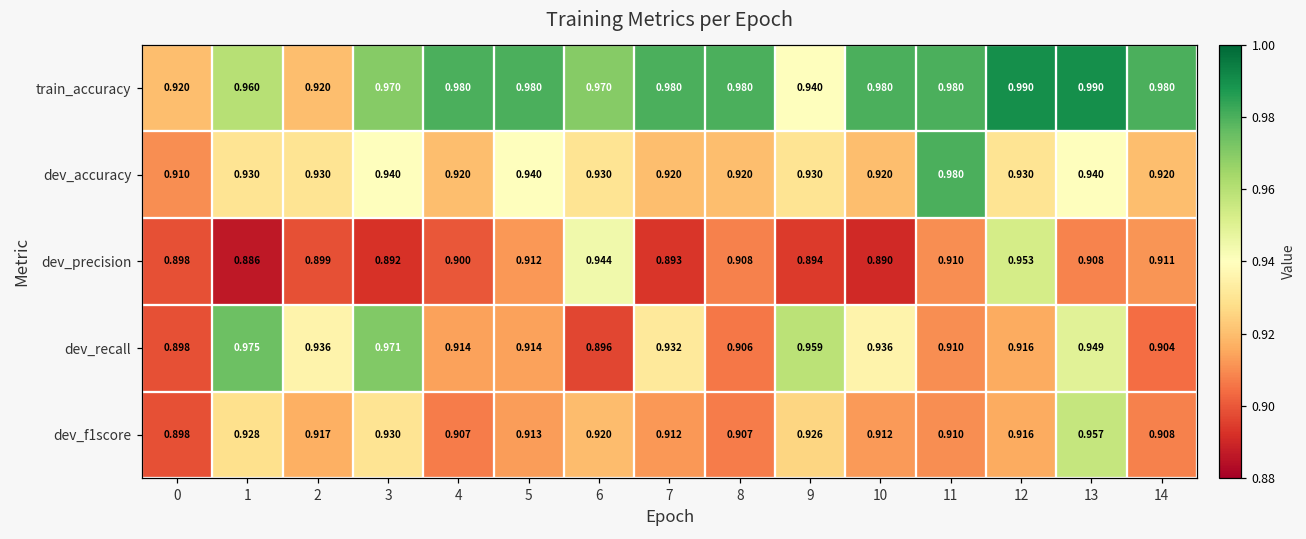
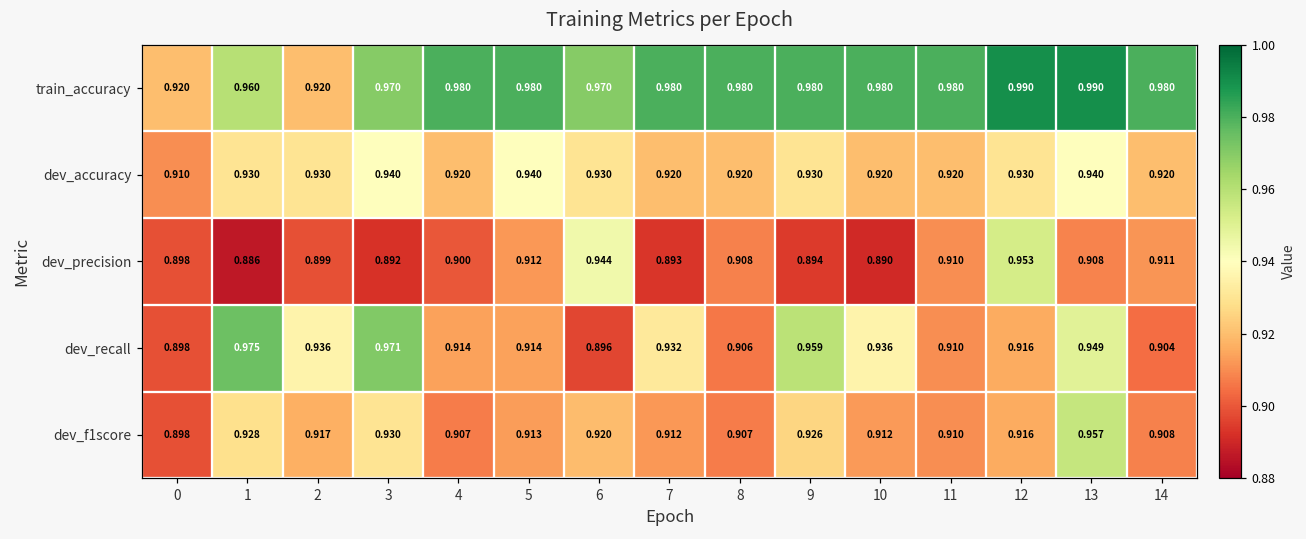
  {
    "train_accuracy": {
      "0": 0.920,
      "1": 0.960,
      "2": 0.920,
      "3": 0.970,
      "4": 0.980,
      "5": 0.980,
      "6": 0.970,
      "7": 0.980,
      "8": 0.980,
-     "9": 0.940,
+     "9": 0.980,
      "10": 0.980,
      "11": 0.980,
      "12": 0.990,
      "13": 0.990,
      "14": 0.980
    },
    "dev_accuracy": {
      "0": 0.910,
      "1": 0.930,
      "2": 0.930,
      "3": 0.940,
      "4": 0.920,
      "5": 0.940,
      "6": 0.930,
      "7": 0.920,
      "8": 0.920,
      "9": 0.930,
      "10": 0.920,
-     "11": 0.980,
+     "11": 0.920,
      "12": 0.930,
      "13": 0.940,
      "14": 0.920
    },
    "dev_precision": {
      "0": 0.898,
      "1": 0.886,
      "2": 0.899,
      "3": 0.892,
      "4": 0.900,
      "5": 0.912,
      "6": 0.944,
      "7": 0.893,
      "8": 0.908,
      "9": 0.894,
      "10": 0.890,
      "11": 0.910,
      "12": 0.953,
      "13": 0.908,
      "14": 0.911
    },
    "dev_recall": {
      "0": 0.898,
      "1": 0.975,
      "2": 0.936,
      "3": 0.971,
      "4": 0.914,
      "5": 0.914,
      "6": 0.896,
      "7": 0.932,
      "8": 0.906,
      "9": 0.959,
      "10": 0.936,
      "11": 0.910,
      "12": 0.916,
      "13": 0.949,
      "14": 0.904
    },
    "dev_f1score": {
      "0": 0.898,
      "1": 0.928,
      "2": 0.917,
      "3": 0.930,
      "4": 0.907,
      "5": 0.913,
      "6": 0.920,
      "7": 0.912,
      "8": 0.907,
      "9": 0.926,
      "10": 0.912,
      "11": 0.910,
      "12": 0.916,
      "13": 0.957,
      "14": 0.908
    }
  }
